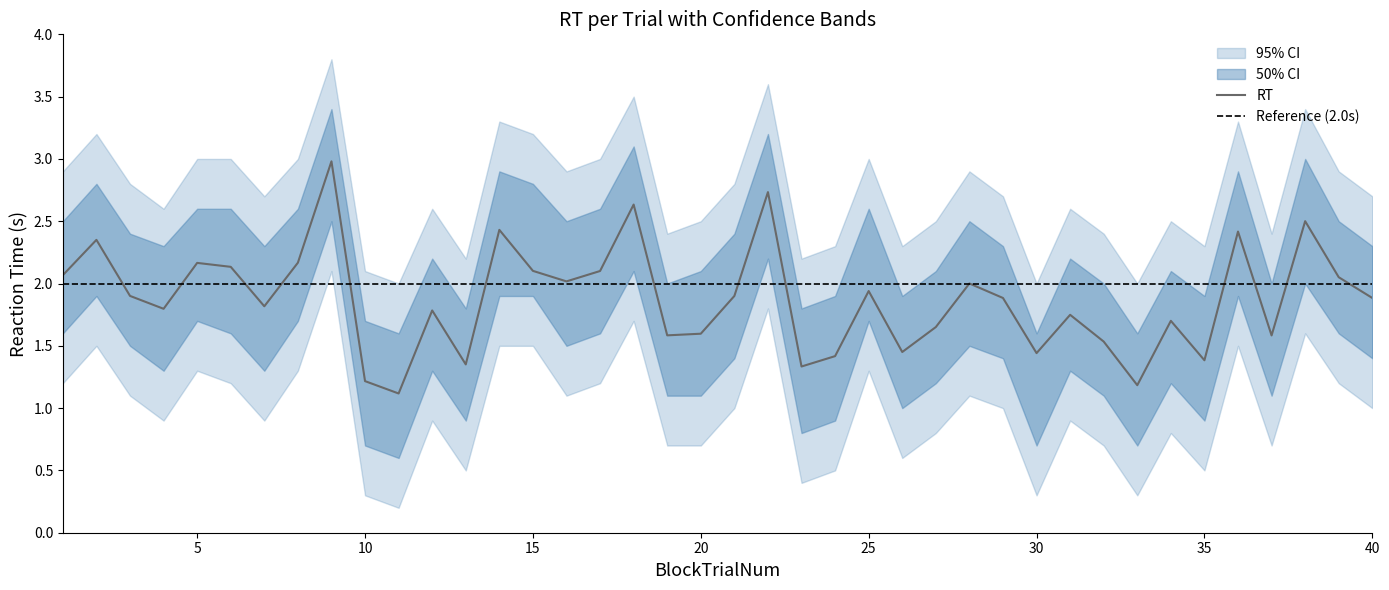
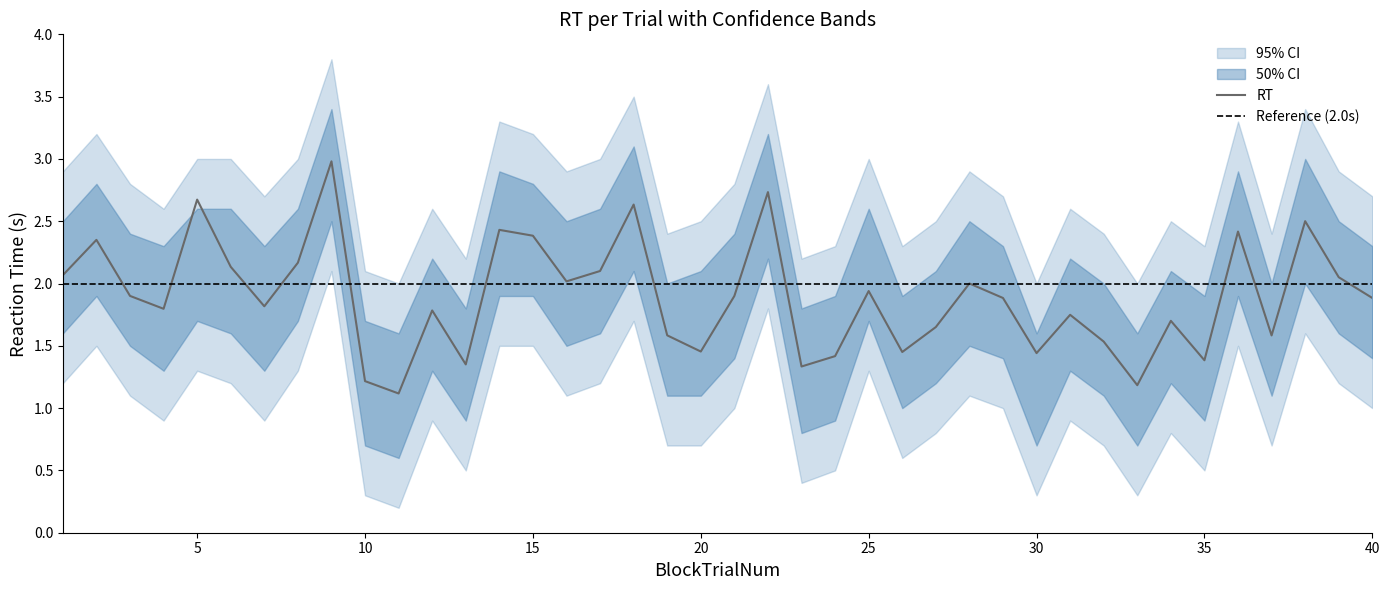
  {
    "RT": {
-     "5": 2.17,
+     "5": 2.67,
      "10": 1.22,
-     "15": 2.10,
-     "20": 1.60,
+     "15": 2.38,
+     "20": 1.45,
      "25": 1.94,
      "30": 1.44,
      "35": 1.38,
      "40": 1.88
    }
  }
